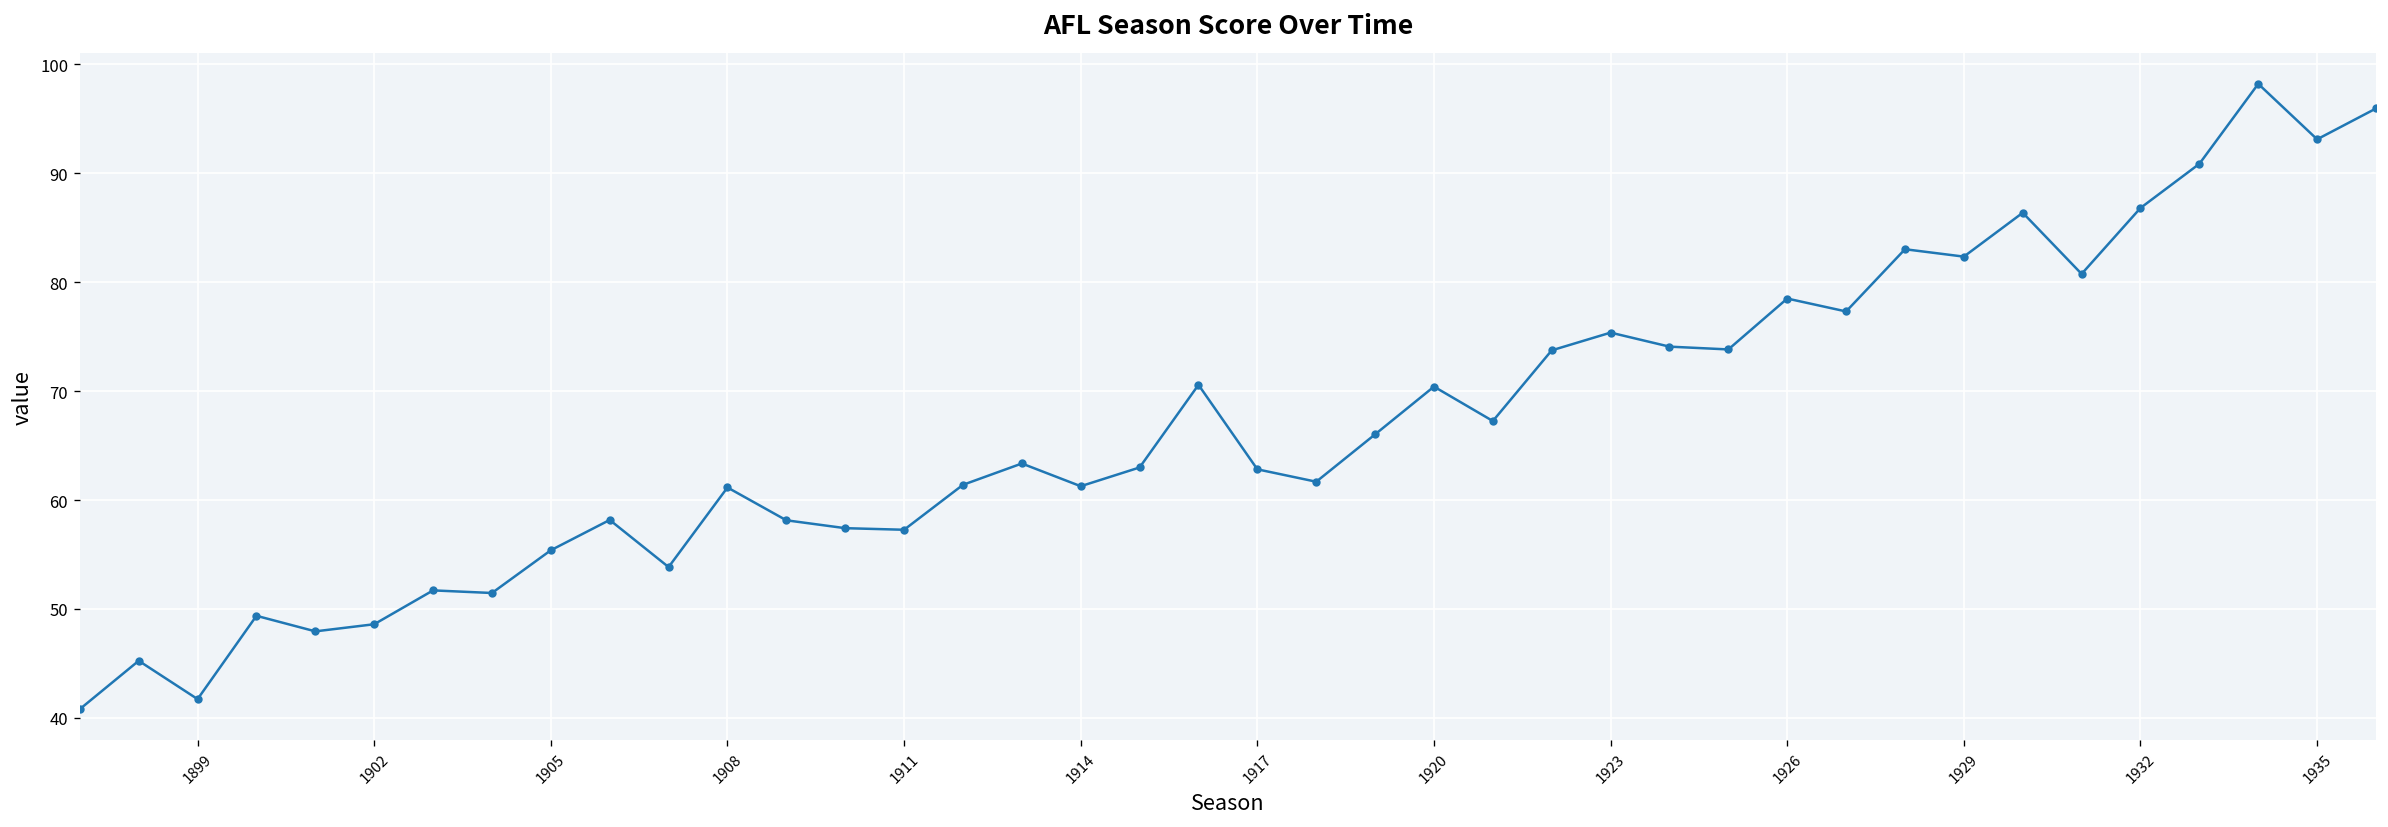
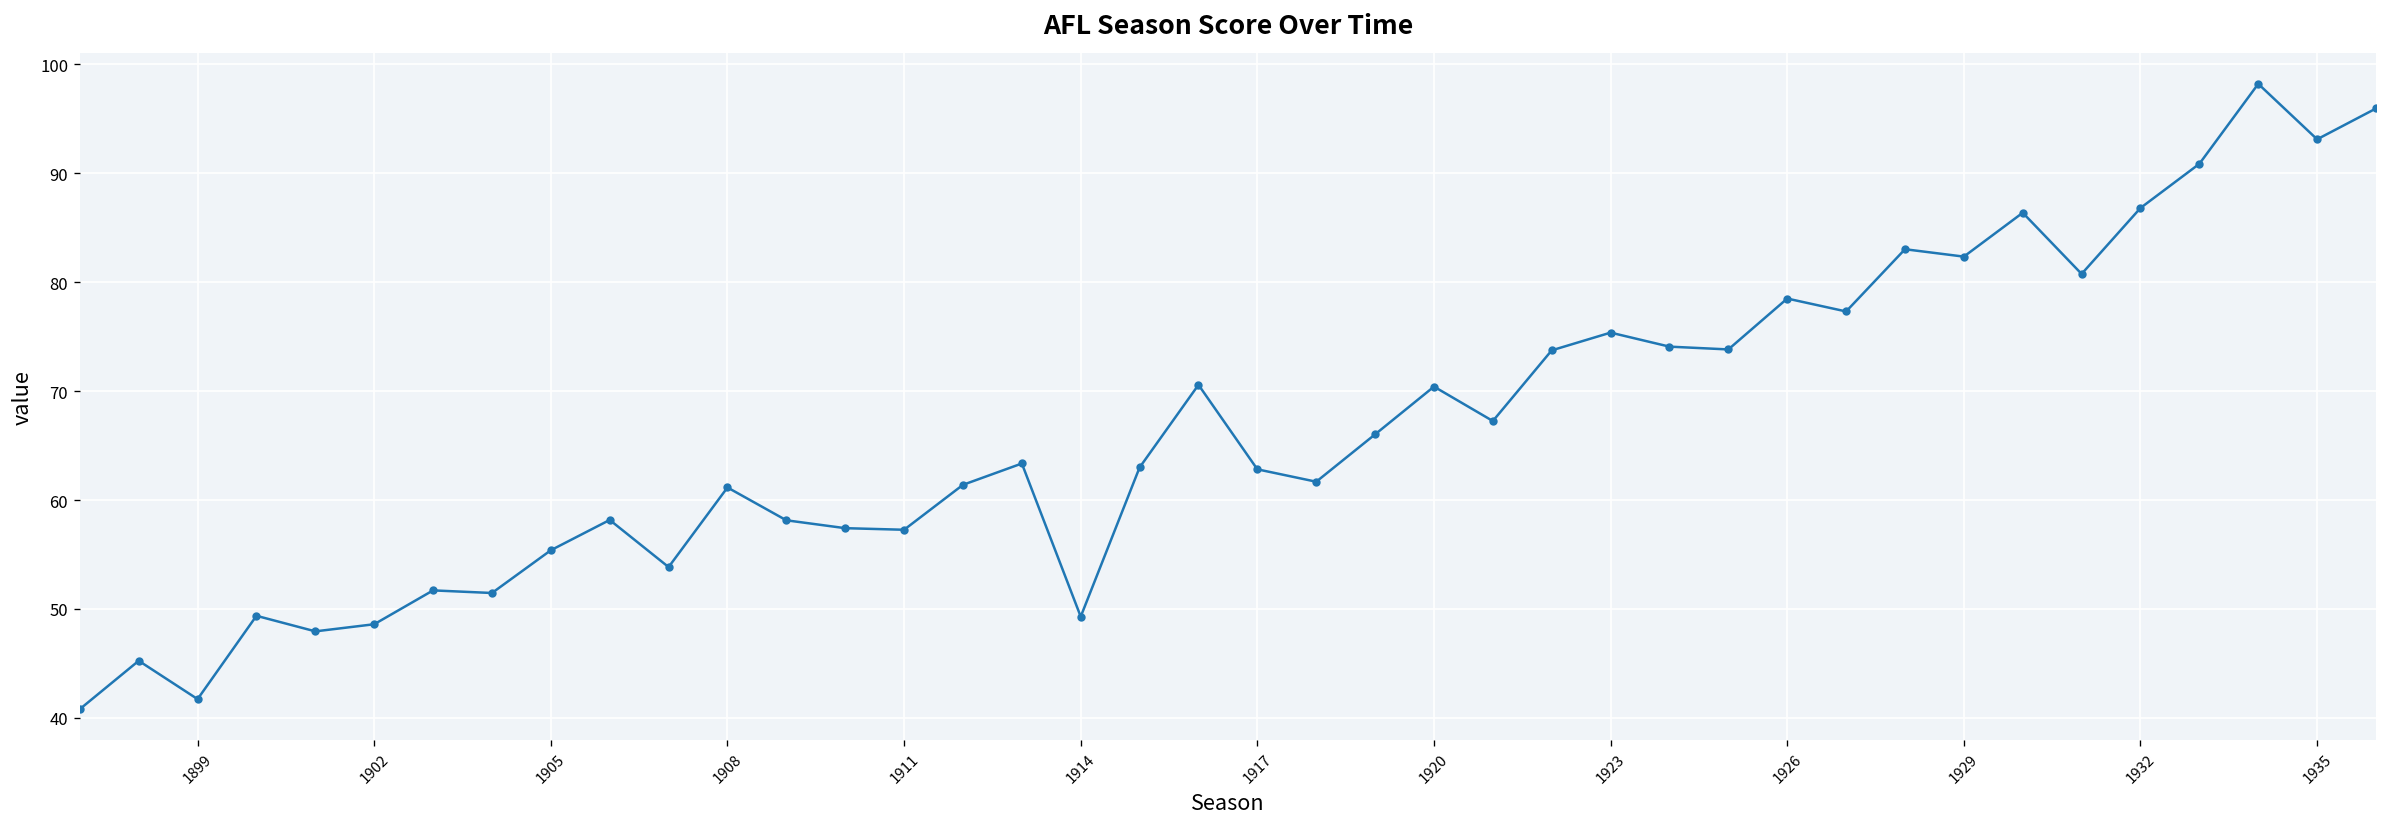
  {
    "1899": 42,
    "1902": 49,
    "1905": 55,
    "1908": 61,
    "1911": 57,
-   "1914": 61,
+   "1914": 49,
    "1917": 63,
    "1920": 70,
    "1923": 75,
    "1926": 78,
    "1929": 82,
    "1932": 87,
    "1935": 93
  }
